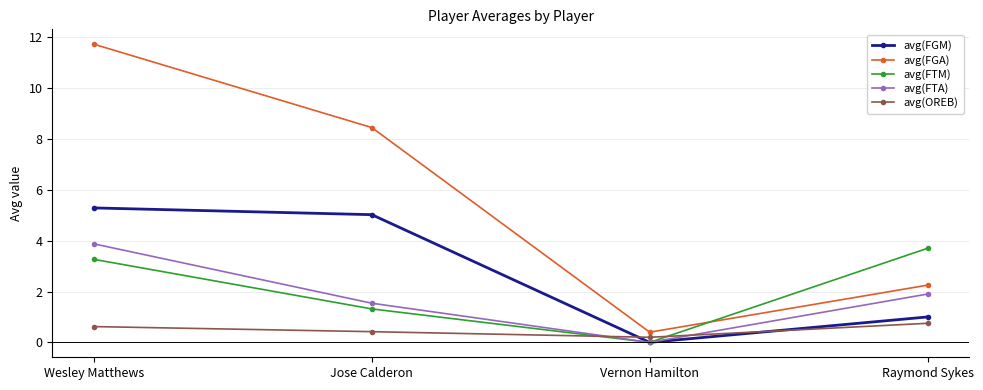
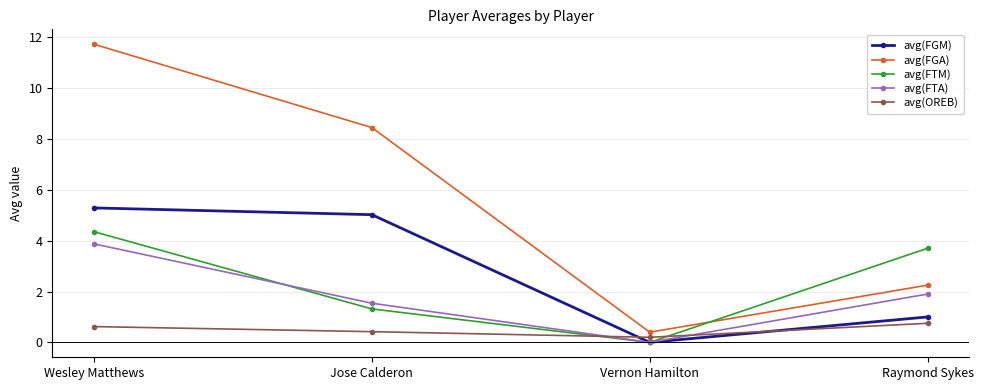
  {
    "avg(FGM)": {
      "Wesley Matthews": 5.3,
      "Jose Calderon": 5.0,
      "Raymond Sykes": 1.0
    },
    "avg(FGA)": {
      "Wesley Matthews": 11.7,
      "Jose Calderon": 8.4,
      "Vernon Hamilton": 0.4,
      "Raymond Sykes": 2.3
    },
    "avg(FTM)": {
-     "Wesley Matthews": 3.3,
+     "Wesley Matthews": 4.4,
      "Jose Calderon": 1.3,
      "Raymond Sykes": 3.7
    },
    "avg(FTA)": {
      "Wesley Matthews": 3.9,
      "Jose Calderon": 1.5,
      "Raymond Sykes": 1.9
    },
    "avg(OREB)": {
      "Wesley Matthews": 0.6,
      "Jose Calderon": 0.4,
      "Vernon Hamilton": 0.2,
      "Raymond Sykes": 0.8
    }
  }
